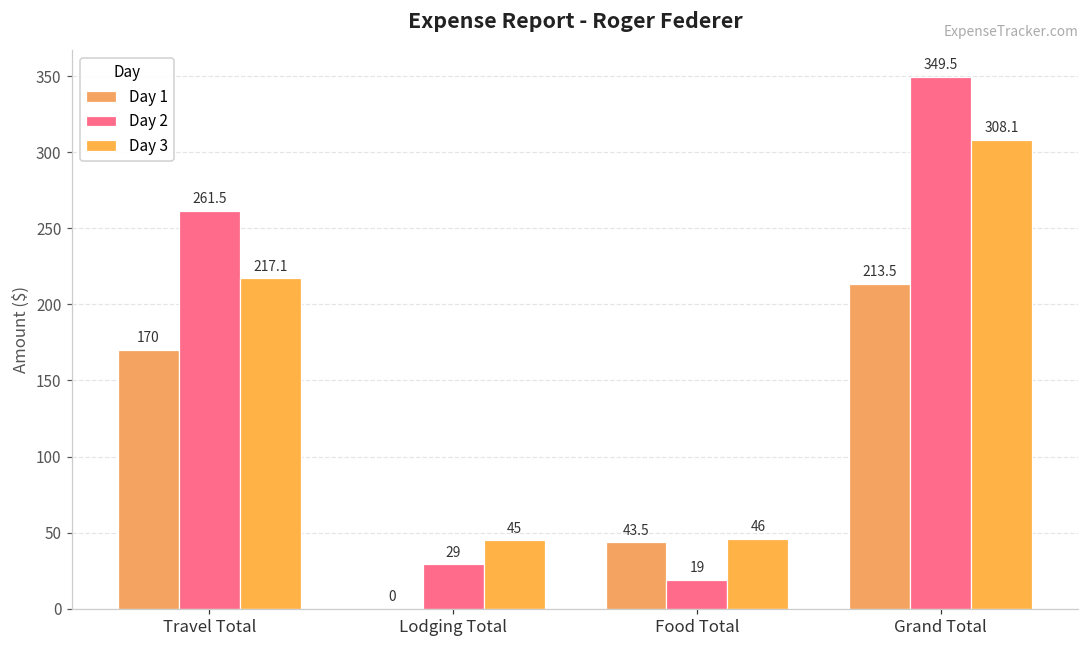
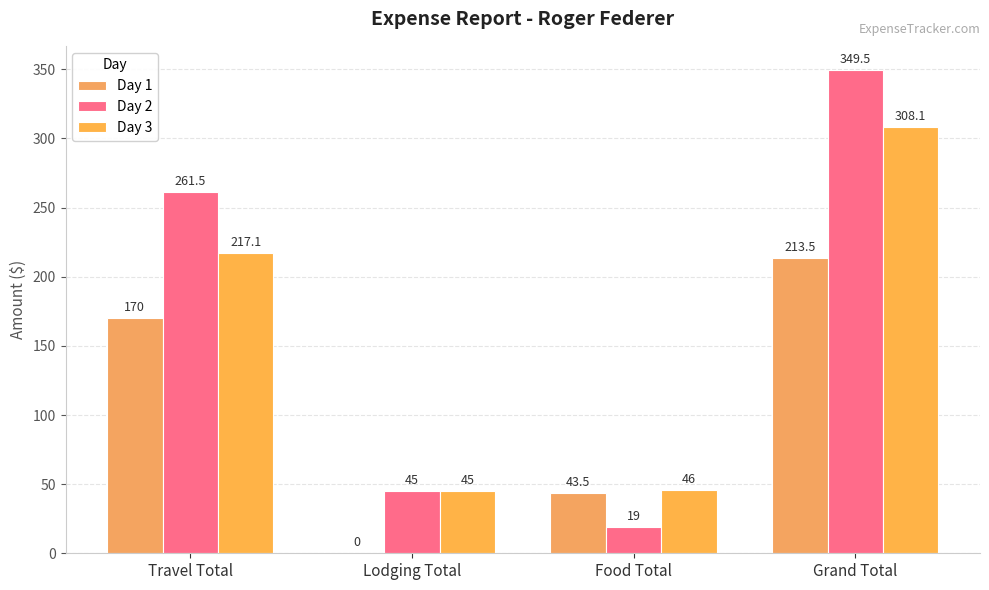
  {
    "Day 2": {
      "Travel Total": 261.5,
-     "Lodging Total": 29,
+     "Lodging Total": 45,
      "Food Total": 19,
      "Grand Total": 349.5
    }
  }
